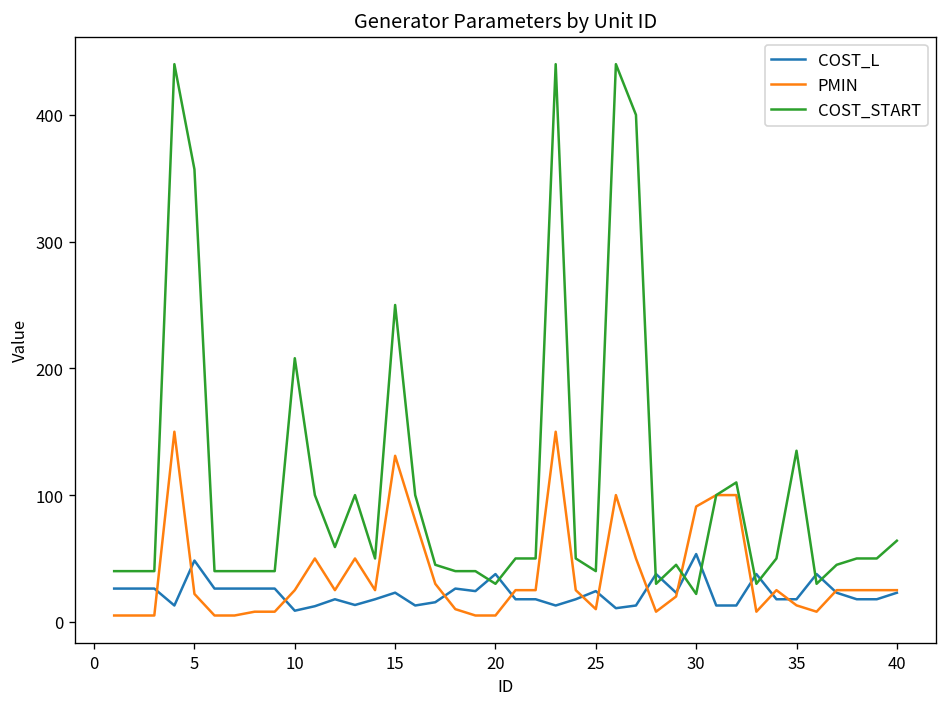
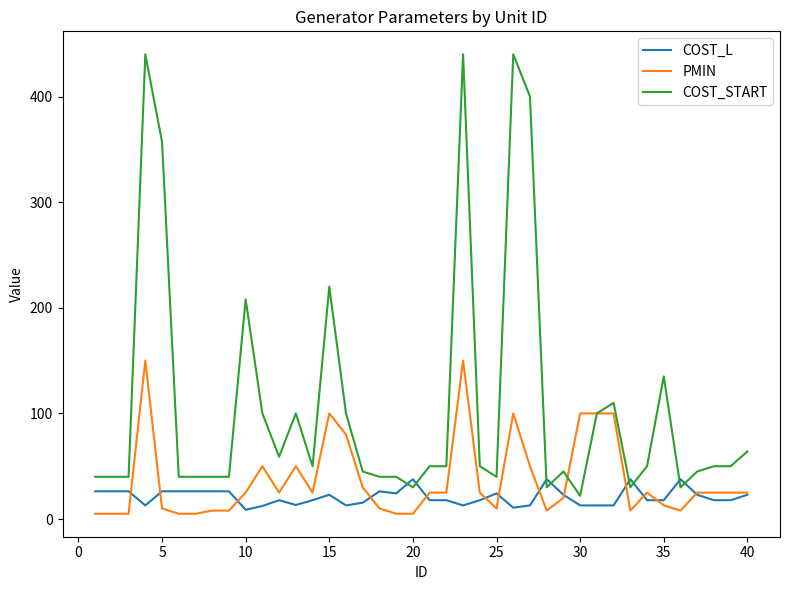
  {
    "COST_L": {
-     "5": 48,
+     "5": 26,
      "10": 9,
      "15": 23,
      "20": 38,
      "25": 24,
-     "30": 53,
+     "30": 13,
      "35": 18
    },
    "PMIN": {
-     "5": 22,
+     "5": 10,
      "10": 25,
-     "15": 131,
+     "15": 100,
      "20": 5,
      "25": 10,
-     "30": 91,
+     "30": 100,
      "35": 13
    },
    "COST_START": {
      "5": 357,
      "10": 208,
-     "15": 250,
+     "15": 220,
      "20": 30,
      "25": 40,
      "30": 22,
      "35": 135,
      "40": 64
    }
  }
